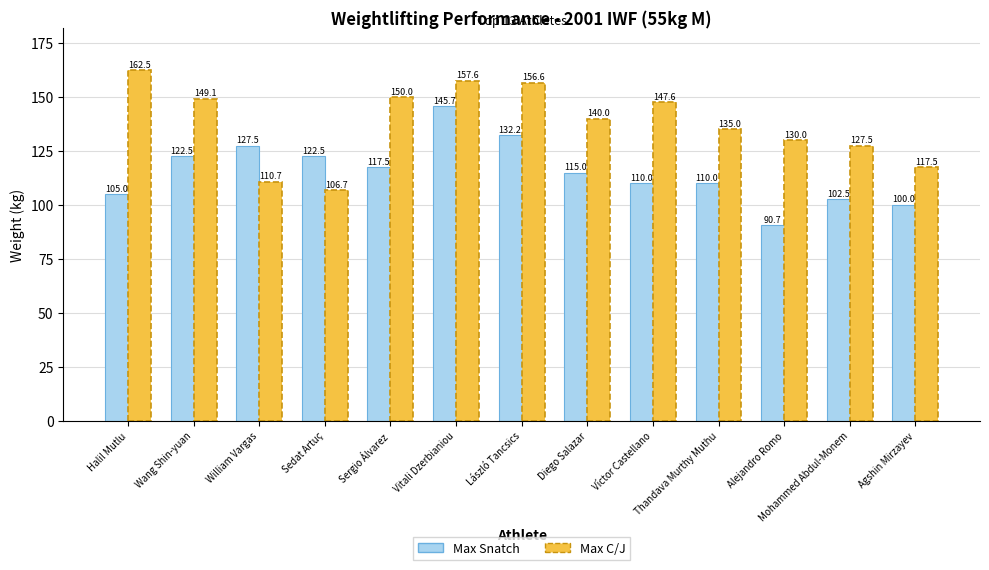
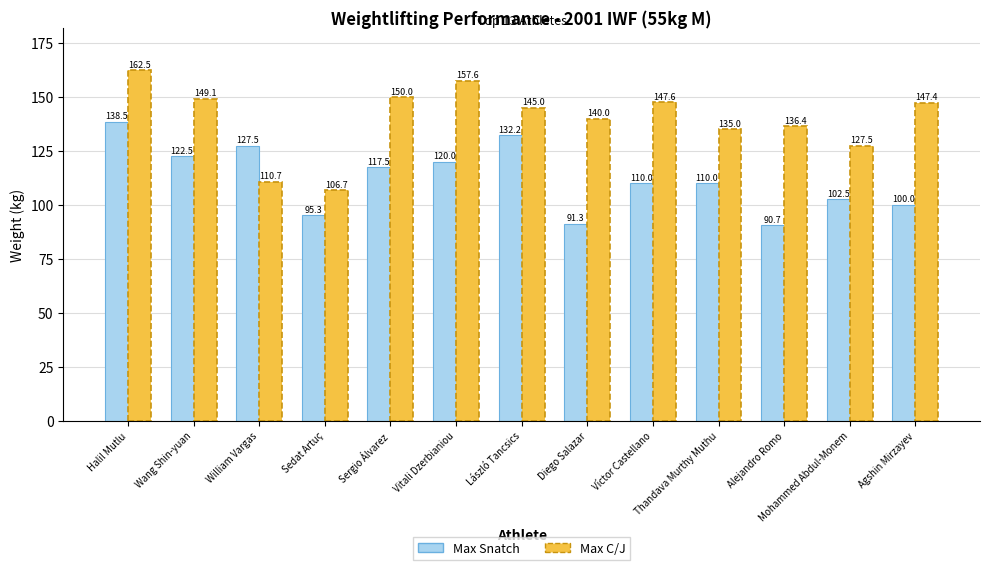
  {
    "Max Snatch": {
-     "Halil Mutlu": 105.0,
+     "Halil Mutlu": 138.5,
      "Wang Shin-yuan": 122.5,
      "William Vargas": 127.5,
-     "Sedat Artuç": 122.5,
+     "Sedat Artuç": 95.3,
      "Sergio Álvarez": 117.5,
-     "Vitali Dzerbianiou": 145.7,
+     "Vitali Dzerbianiou": 120.0,
      "László Tancsics": 132.2,
-     "Diego Salazar": 115.0,
+     "Diego Salazar": 91.3,
      "Víctor Castellano": 110.0,
      "Thandava Murthy Muthu": 110.0,
      "Alejandro Romo": 90.7,
      "Mohammed Abdul-Monem": 102.5,
      "Agshin Mirzayev": 100.0
    },
    "Max C/J": {
      "Halil Mutlu": 162.5,
      "Wang Shin-yuan": 149.1,
      "William Vargas": 110.7,
      "Sedat Artuç": 106.7,
      "Sergio Álvarez": 150.0,
      "Vitali Dzerbianiou": 157.6,
-     "László Tancsics": 156.6,
+     "László Tancsics": 145.0,
      "Diego Salazar": 140.0,
      "Víctor Castellano": 147.6,
      "Thandava Murthy Muthu": 135.0,
-     "Alejandro Romo": 130.0,
+     "Alejandro Romo": 136.4,
      "Mohammed Abdul-Monem": 127.5,
-     "Agshin Mirzayev": 117.5
+     "Agshin Mirzayev": 147.4
    }
  }
